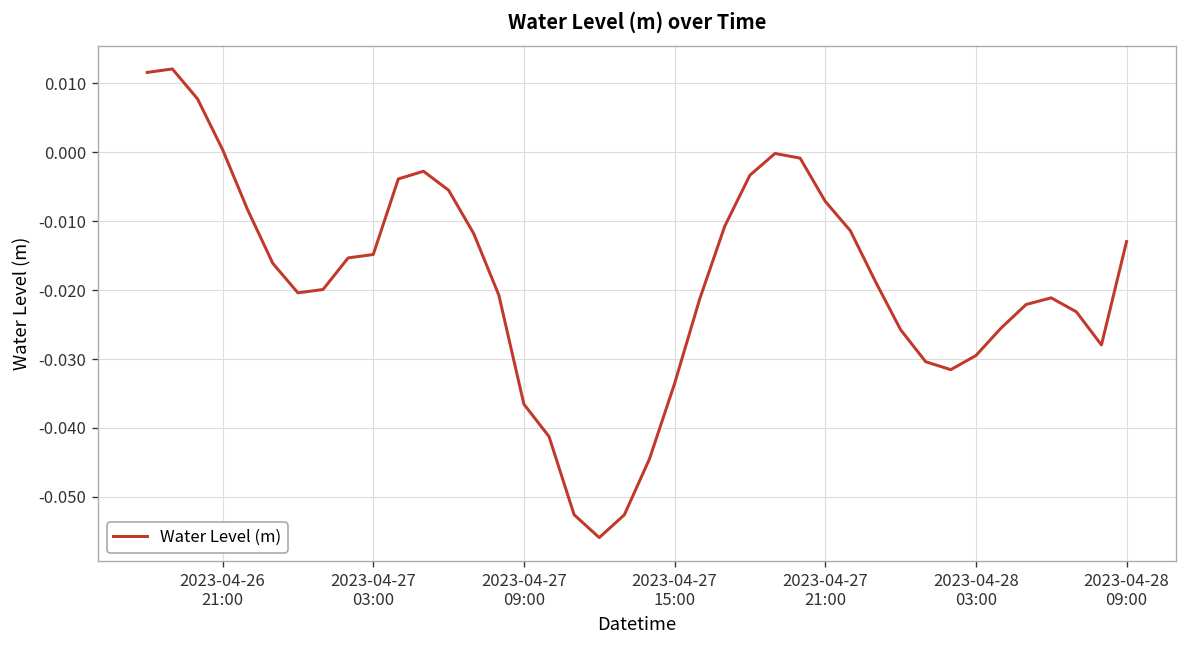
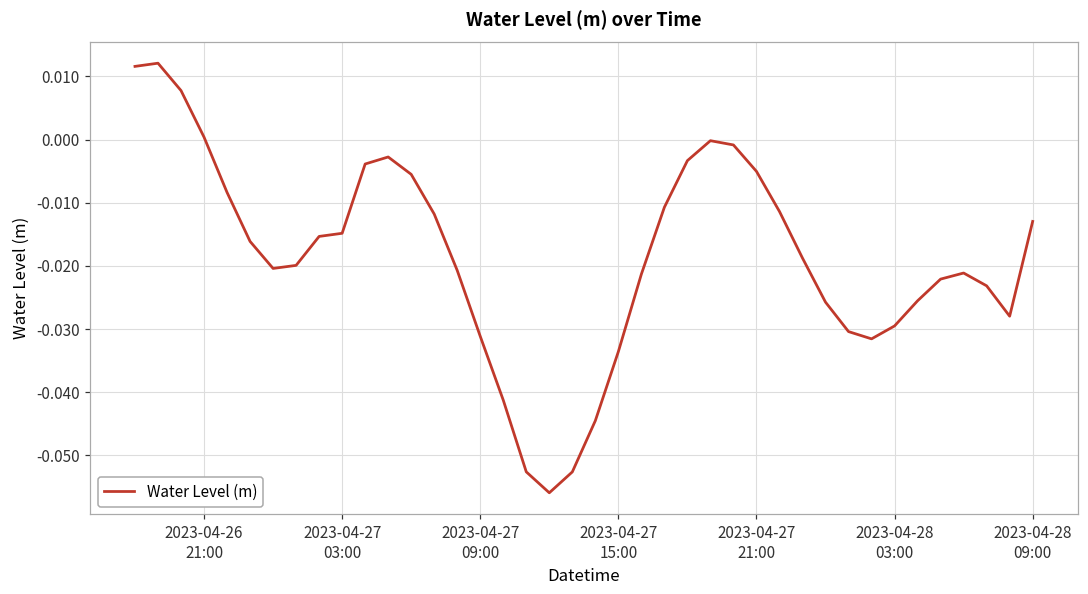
  {
    "2023-04-26 21:00": 0.000,
    "2023-04-27 03:00": -0.015,
-   "2023-04-27 09:00": -0.037,
+   "2023-04-27 09:00": -0.031,
    "2023-04-27 15:00": -0.034,
-   "2023-04-27 21:00": -0.007,
+   "2023-04-27 21:00": -0.005,
    "2023-04-28 03:00": -0.029,
    "2023-04-28 09:00": -0.013
  }
